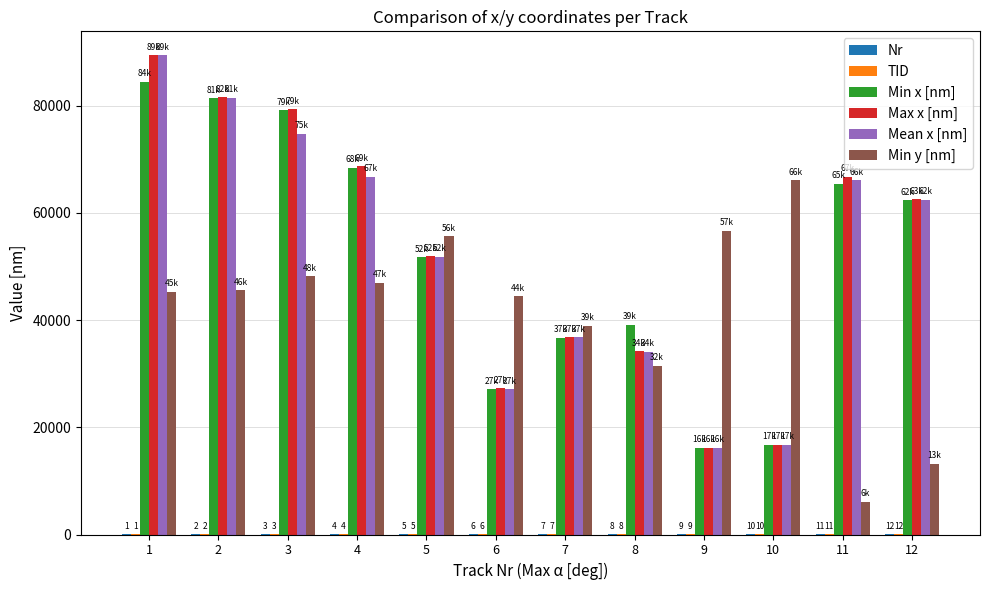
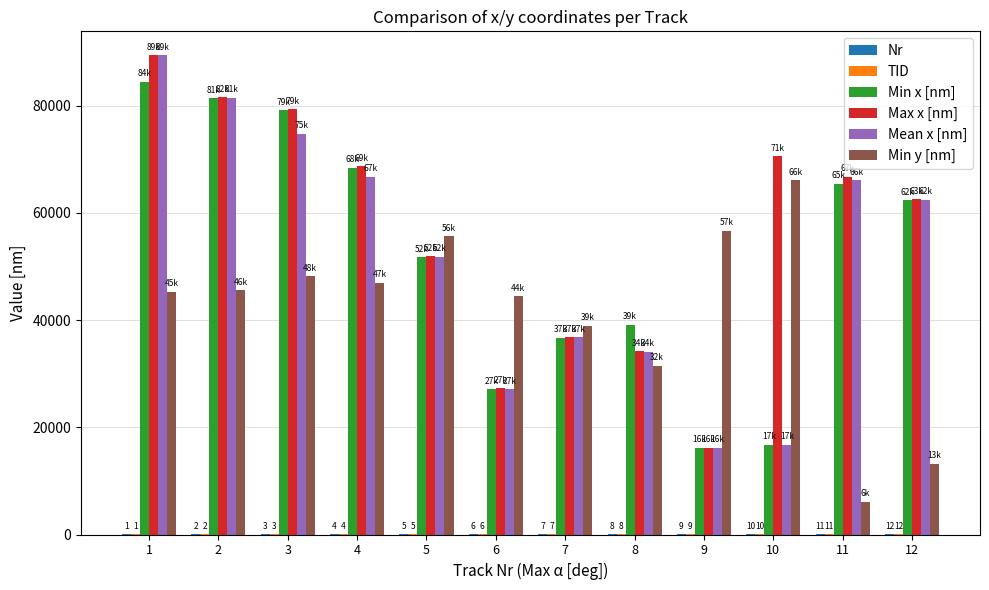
  {
    "Nr": {
      "1": "1",
      "2": "2",
      "3": "3",
      "4": "4",
      "5": "5",
      "6": "6",
      "7": "7",
      "8": "8",
      "9": "9",
      "10": "10",
      "11": "11",
      "12": "12"
    },
    "TID": {
      "1": "1",
      "2": "2",
      "3": "3",
      "4": "4",
      "5": "5",
      "6": "6",
      "7": "7",
      "8": "8",
      "9": "9",
      "10": "10",
      "11": "11",
      "12": "12"
    },
    "Min x [nm]": {
      "1": "84k",
      "8": "39k",
      "11": "65k"
    },
    "Max x [nm]": {
-     "10": "17k"
+     "10": "71k"
    },
    "Mean x [nm]": {
      "3": "75k",
      "4": "67k"
    },
    "Min y [nm]": {
      "1": "45k",
      "2": "46k",
      "3": "48k",
      "4": "47k",
      "5": "56k",
      "6": "44k",
      "7": "39k",
      "8": "32k",
      "9": "57k",
      "10": "66k",
      "11": "6k",
      "12": "13k"
    }
  }
